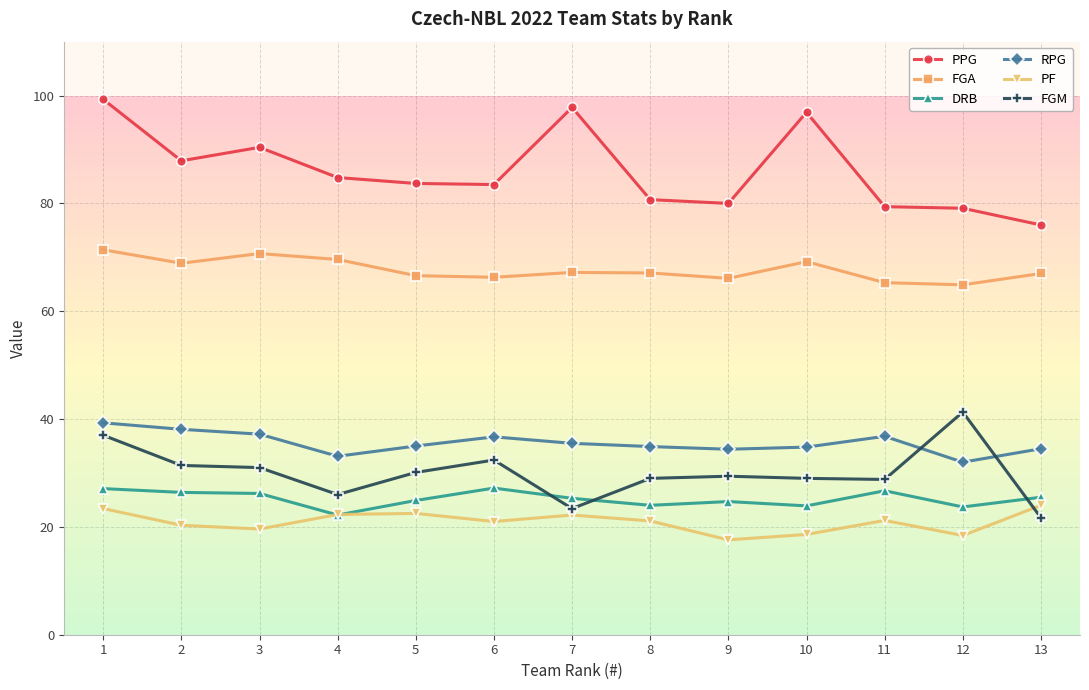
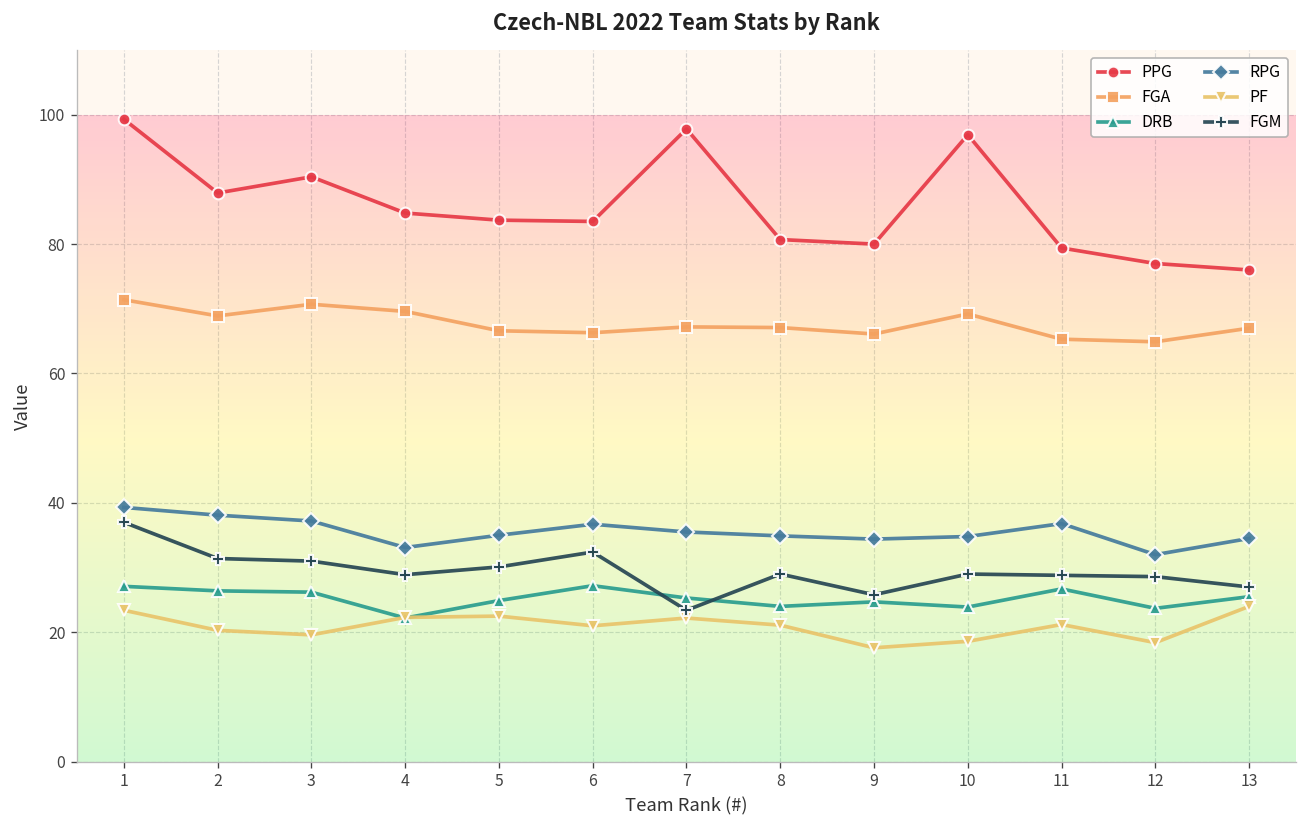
  {
    "PPG": {
      "1": 99,
      "2": 88,
      "3": 90,
      "4": 85,
      "5": 84,
      "6": 84,
      "7": 98,
      "8": 81,
      "9": 80,
      "10": 97,
      "11": 79,
-     "12": 79,
+     "12": 77,
      "13": 76
    },
    "FGM": {
      "1": 37,
      "2": 31,
      "3": 31,
-     "4": 26,
+     "4": 29,
      "5": 30,
      "6": 32,
      "7": 23,
      "8": 29,
-     "9": 29,
+     "9": 26,
      "10": 29,
      "11": 29,
-     "12": 41,
-     "13": 22
+     "12": 29,
+     "13": 27
    }
  }
